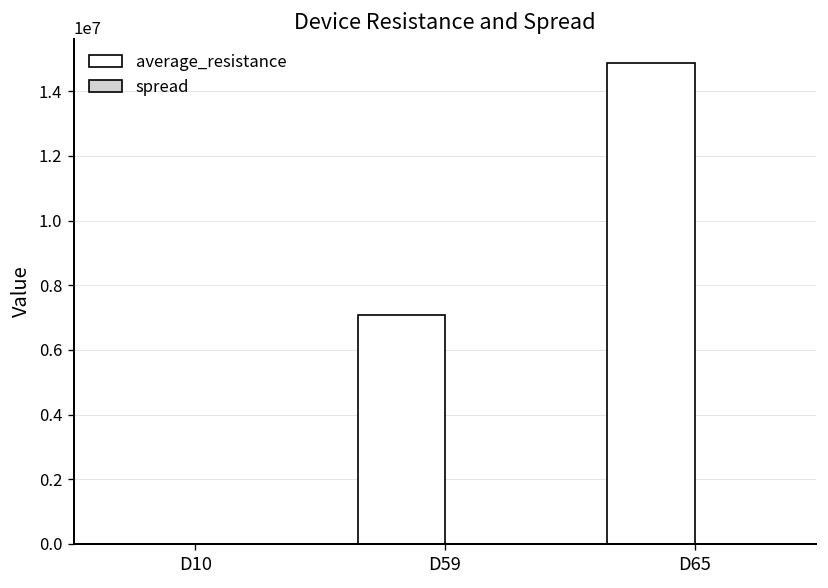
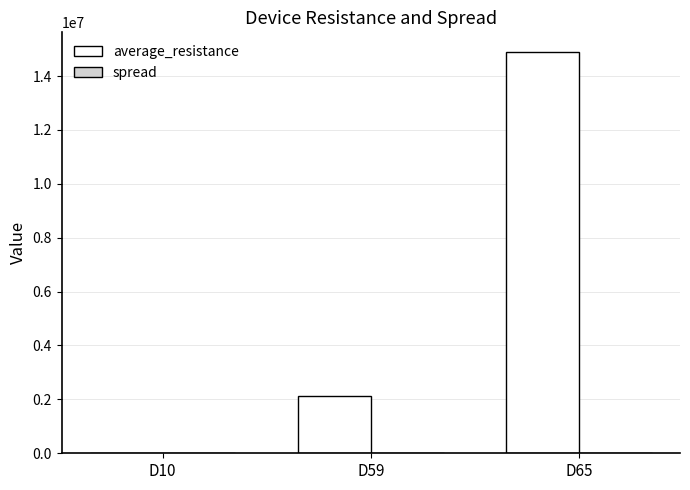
  {
    "average_resistance": {
-     "D59": 7100000,
+     "D59": 2100000,
      "D65": 14900000
    },
    "spread": {
      "D59": 0,
      "D65": 0
    }
  }
